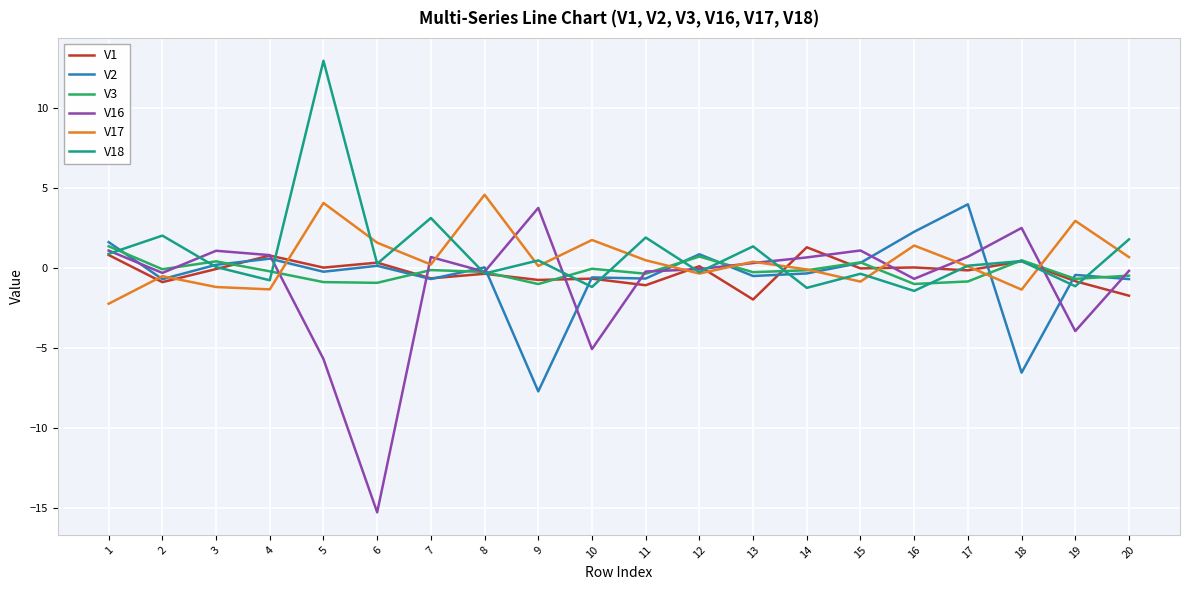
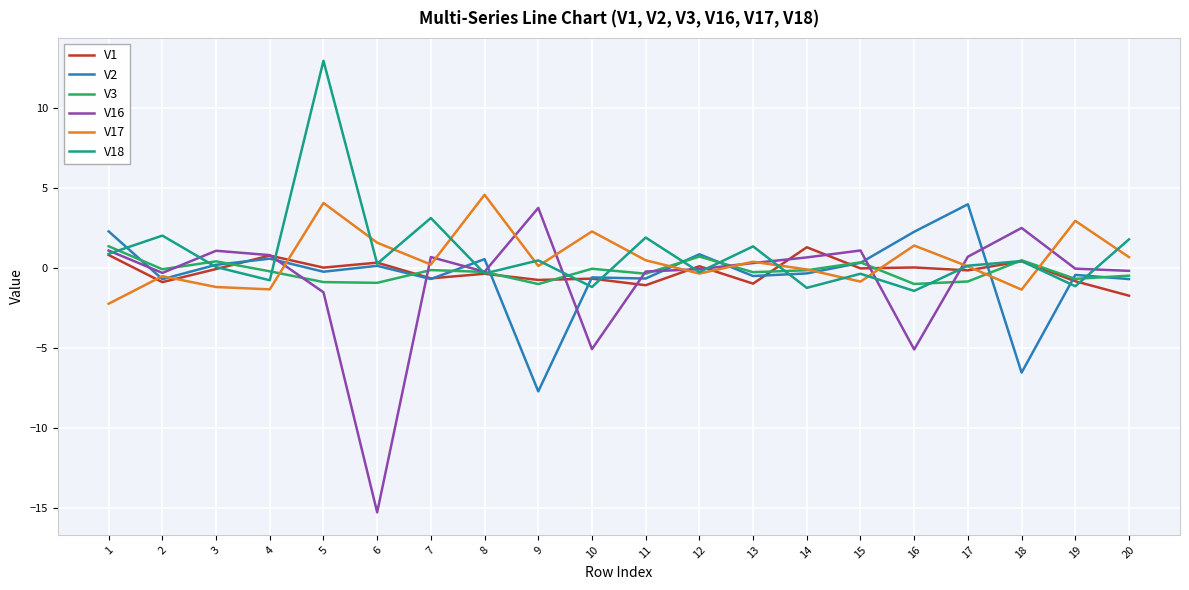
  {
    "V1": {
      "2": -0.9,
      "5": 0.0,
      "9": -0.8,
      "11": -1.1,
      "12": 0.1,
-     "13": -2.0,
+     "13": -1.0,
      "14": 1.3,
      "15": 0.0,
      "16": 0.0,
      "17": -0.2,
      "20": -1.7
    },
    "V2": {
-     "1": 1.6,
+     "1": 2.3,
      "2": -0.7,
      "4": 0.6,
      "5": -0.2,
-     "8": 0.0,
+     "8": 0.5,
      "9": -7.7,
      "11": -0.7,
      "13": -0.5,
      "14": -0.3,
      "16": 2.3,
      "17": 4.0,
      "18": -6.6,
      "19": -0.4,
      "20": -0.7
    },
    "V16": {
      "1": 1.1,
      "2": -0.3,
      "3": 1.1,
-     "5": -5.7,
+     "5": -1.5,
      "6": -15.3,
      "7": 0.7,
      "9": 3.8,
      "10": -5.1,
      "12": -0.1,
      "14": 0.7,
      "15": 1.1,
-     "16": -0.7,
+     "16": -5.1,
      "17": 0.7,
      "18": 2.5,
-     "19": -4.0,
+     "19": -0.1,
      "20": -0.2
    },
    "V17": {
      "1": -2.2,
      "2": -0.5,
      "3": -1.2,
      "4": -1.3,
      "5": 4.1,
      "6": 1.6,
      "7": 0.2,
      "8": 4.6,
      "9": 0.1,
-     "10": 1.7,
+     "10": 2.3,
      "11": 0.5,
      "15": -0.9,
      "16": 1.4,
      "18": -1.4,
      "19": 2.9,
      "20": 0.7
    }
  }
